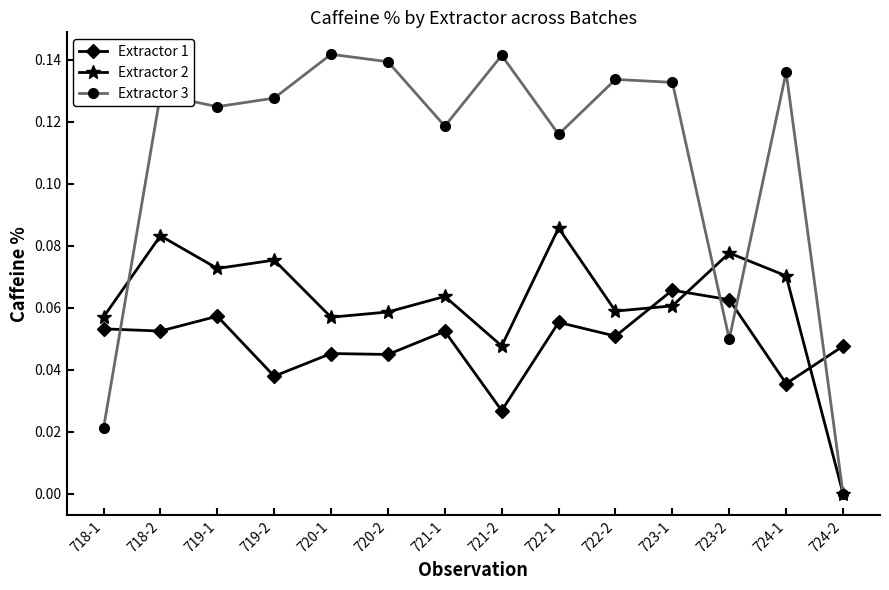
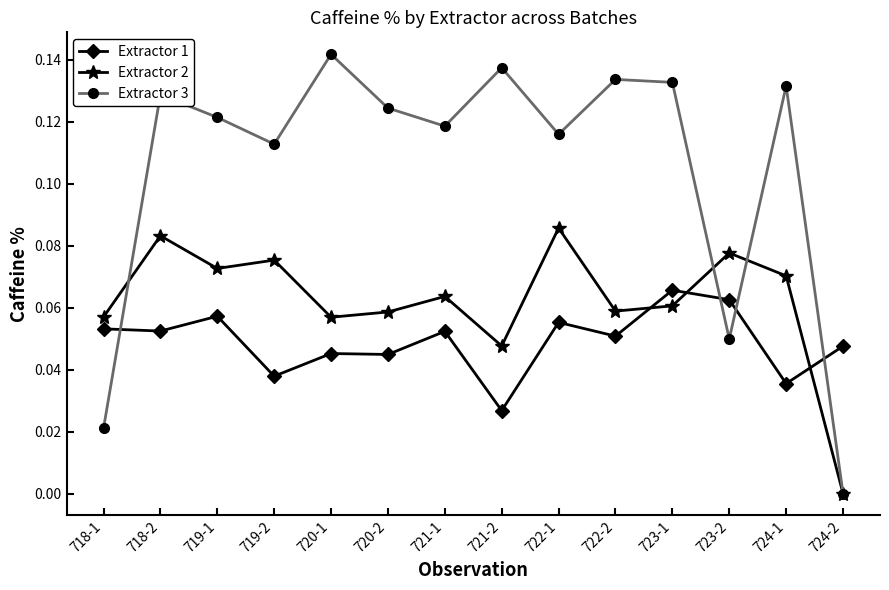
  {
    "Extractor 3": {
      "718-1": 0.021,
-     "719-1": 0.125,
-     "719-2": 0.128,
+     "719-1": 0.121,
+     "719-2": 0.113,
      "720-1": 0.142,
-     "720-2": 0.139,
+     "720-2": 0.124,
      "721-1": 0.119,
-     "721-2": 0.141,
+     "721-2": 0.137,
      "722-1": 0.116,
      "722-2": 0.134,
      "723-1": 0.133,
      "723-2": 0.050,
-     "724-1": 0.136
+     "724-1": 0.132
    }
  }
